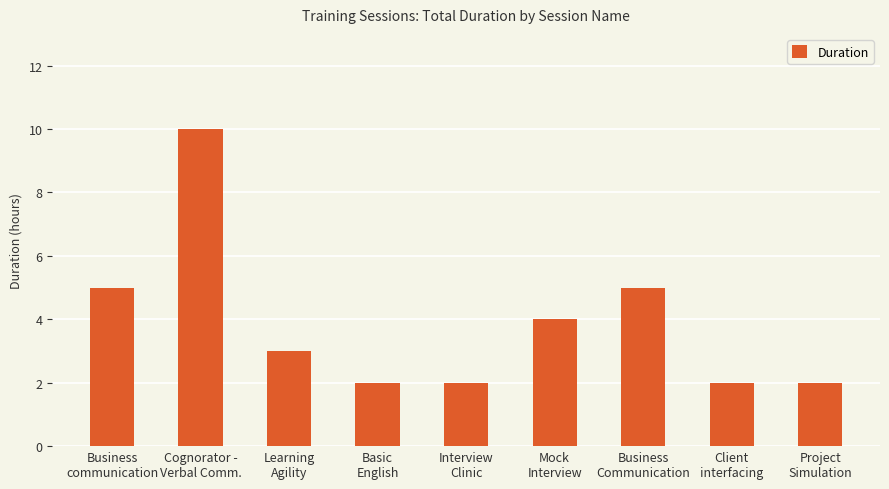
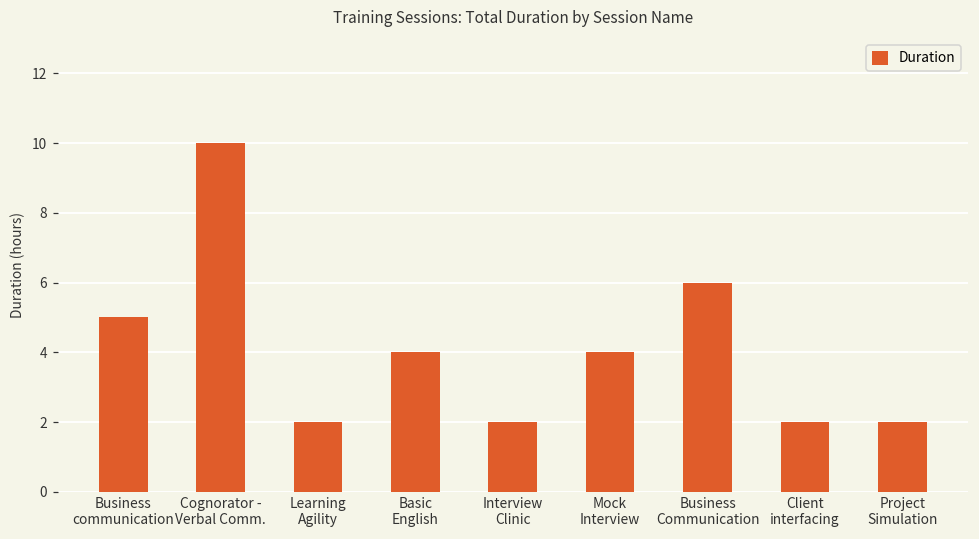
  {
    "Business communication": 5,
    "Cognorator - Verbal Comm.": 10,
-   "Learning Agility": 3,
-   "Basic English": 2,
+   "Learning Agility": 2,
+   "Basic English": 4,
    "Interview Clinic": 2,
    "Mock Interview": 4,
-   "Business Communication": 5,
+   "Business Communication": 6,
    "Client interfacing": 2,
    "Project Simulation": 2
  }
